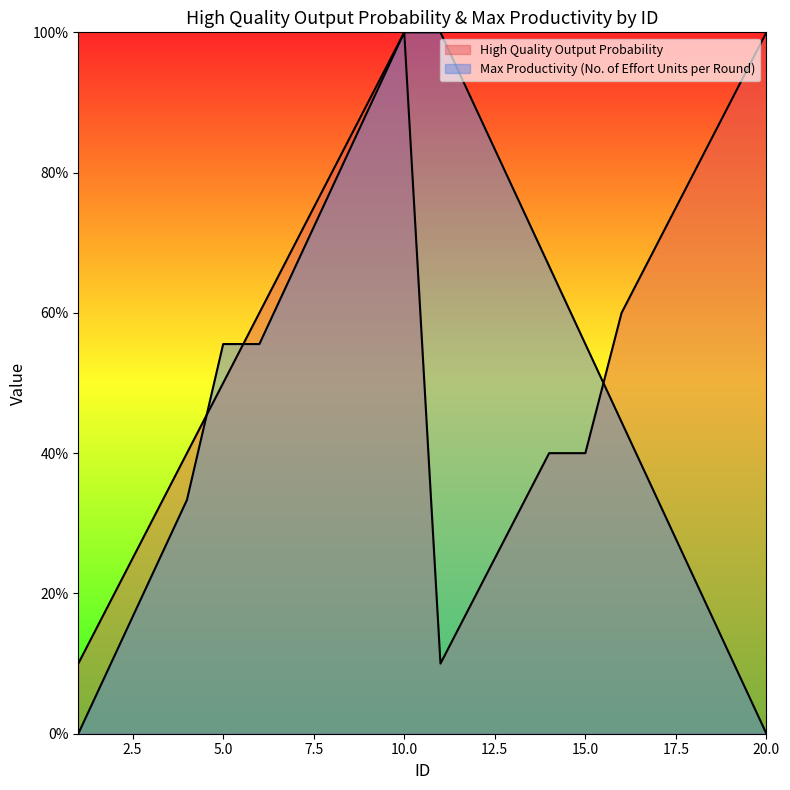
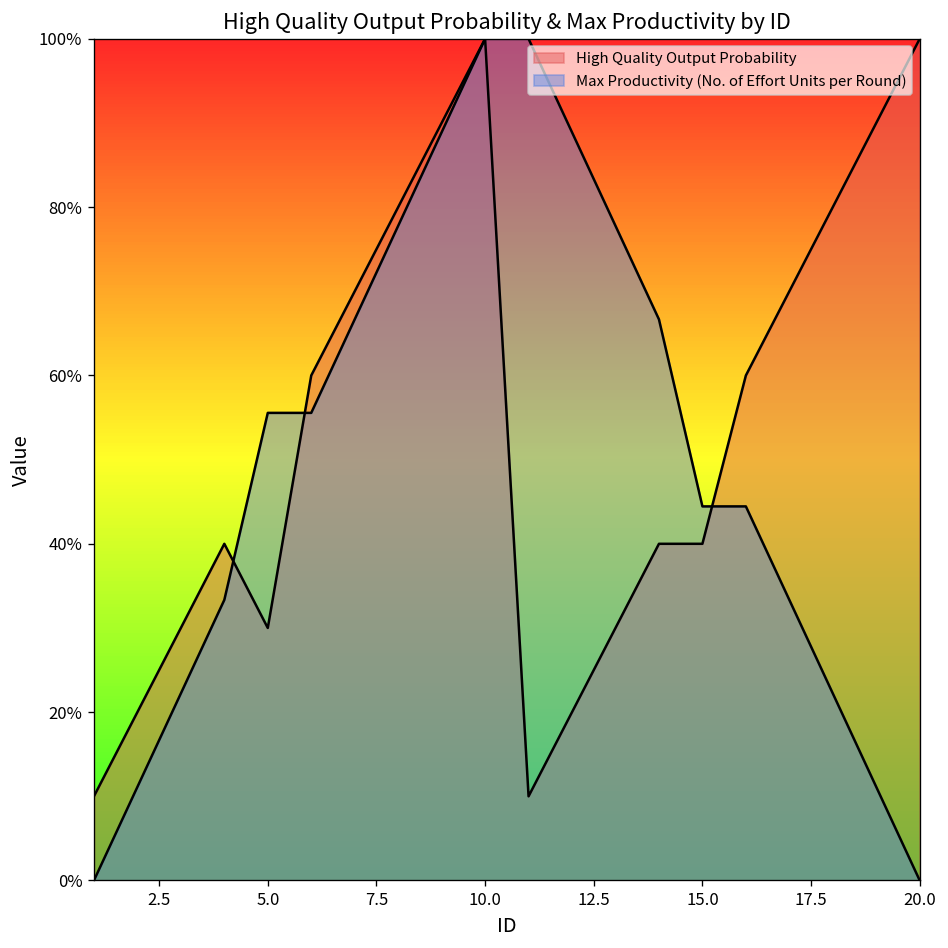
  {
    "High Quality Output Probability": {
-     "5.0": "50%",
+     "5.0": "30%",
      "15.0": "40%",
      "20.0": "100%"
    },
    "Max Productivity (No. of Effort Units per Round)": {
      "5.0": "56%",
-     "15.0": "56%",
+     "15.0": "44%",
      "20.0": "0%"
    }
  }
